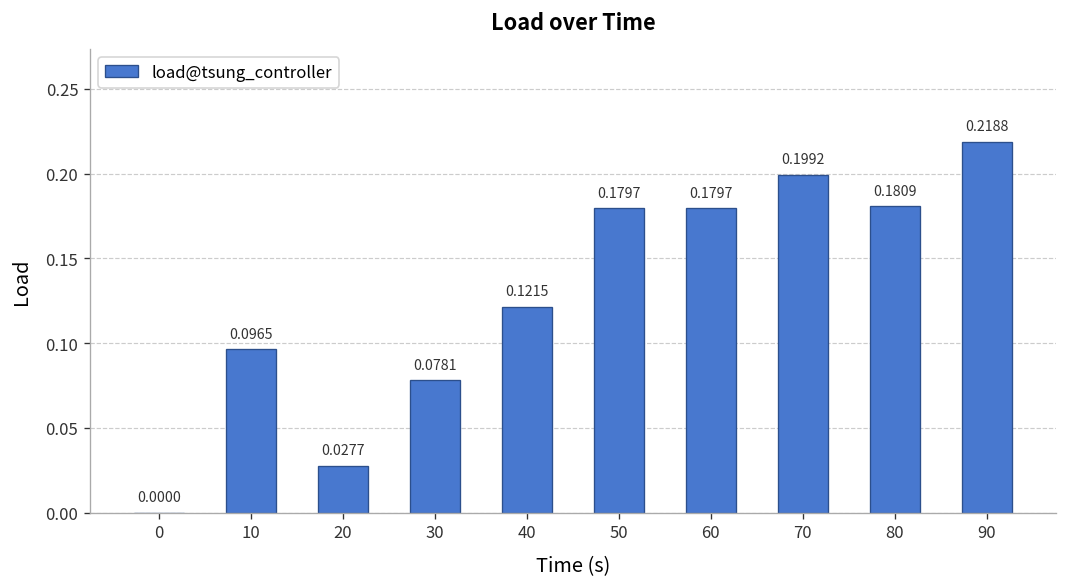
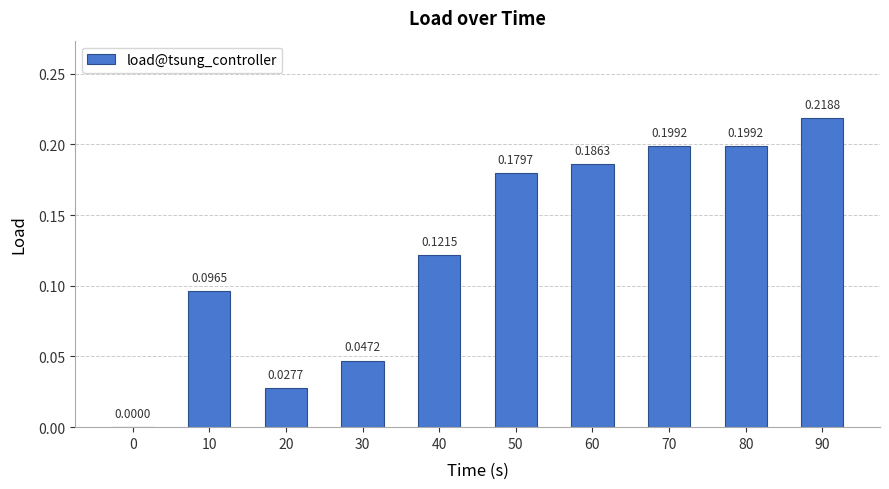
  {
    "0": 0.0000,
    "10": 0.0965,
    "20": 0.0277,
-   "30": 0.0781,
+   "30": 0.0472,
    "40": 0.1215,
    "50": 0.1797,
-   "60": 0.1797,
+   "60": 0.1863,
    "70": 0.1992,
-   "80": 0.1809,
+   "80": 0.1992,
    "90": 0.2188
  }
